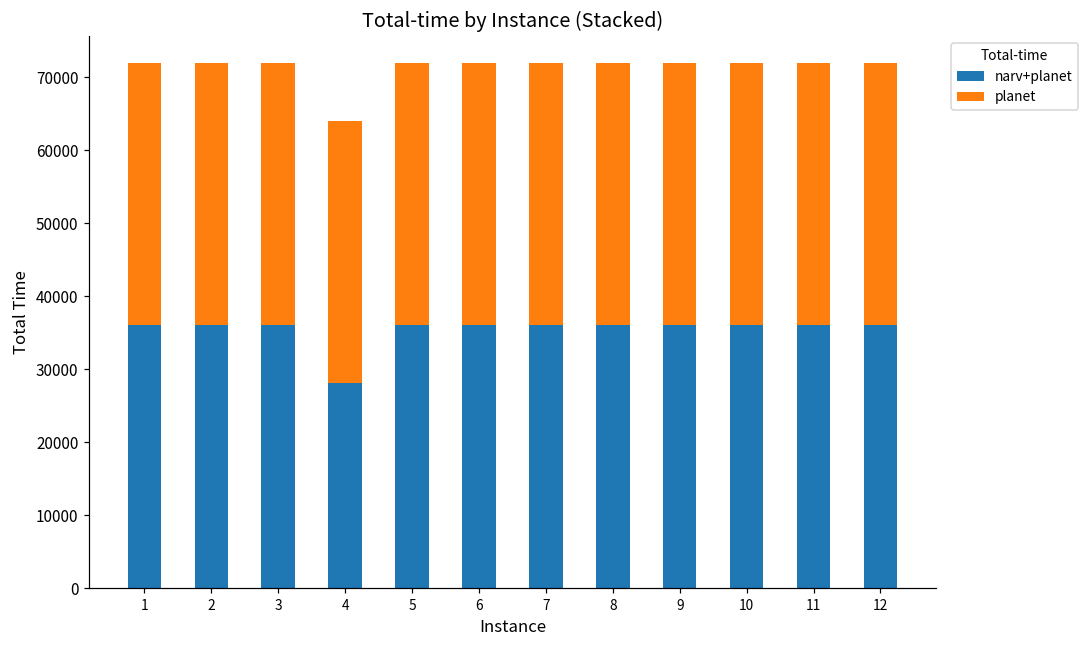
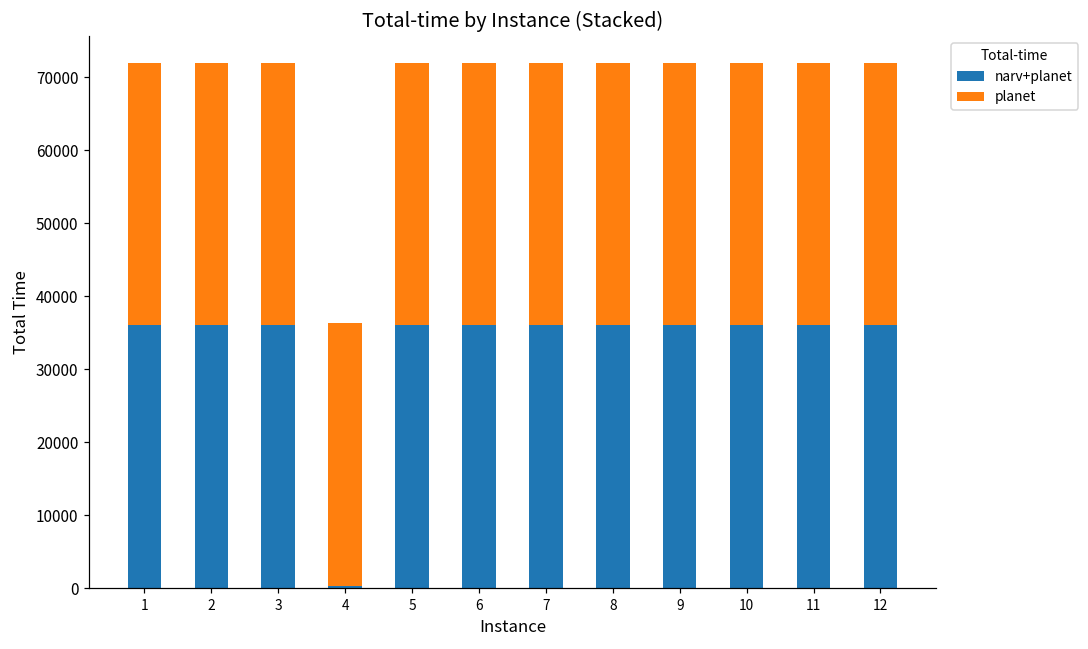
  {
    "narv+planet": {
      "1": 36000,
      "2": 36000,
      "3": 36000,
-     "4": 28000,
+     "4": 0,
      "5": 36000,
      "6": 36000,
      "7": 36000,
      "8": 36000,
      "9": 36000,
      "10": 36000,
      "11": 36000,
      "12": 36000
    },
    "planet": {
      "1": 36000,
      "2": 36000,
      "3": 36000,
      "4": 36000,
      "5": 36000,
      "6": 36000,
      "7": 36000,
      "8": 36000,
      "9": 36000,
      "10": 36000,
      "11": 36000,
      "12": 36000
    }
  }
